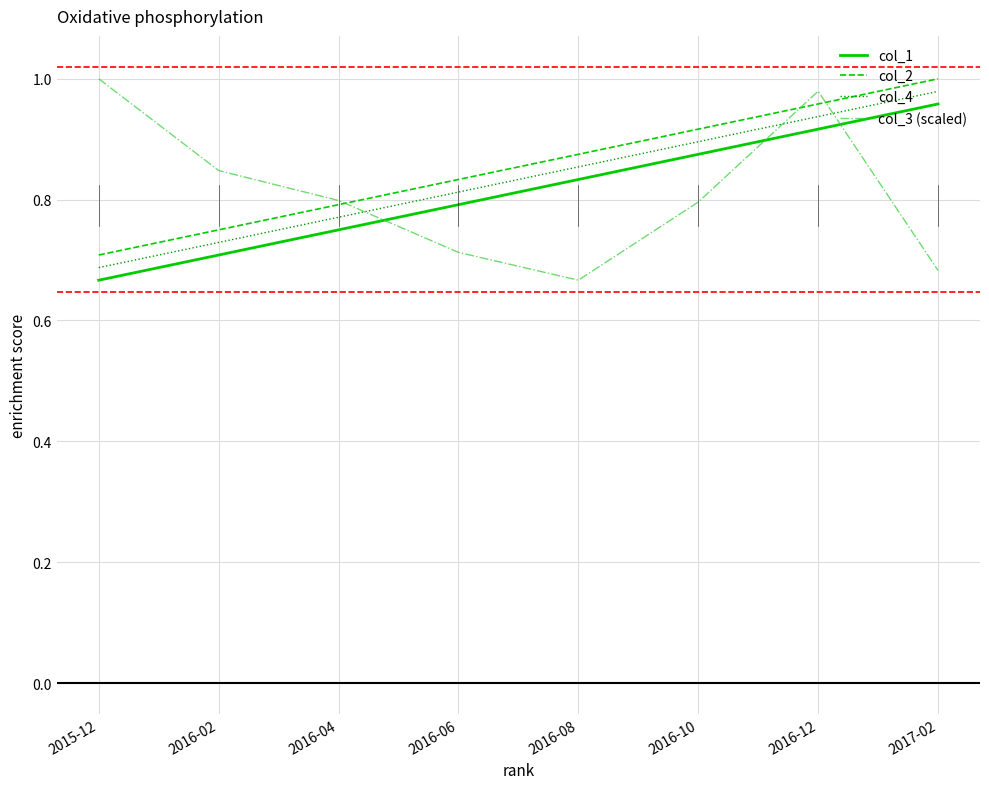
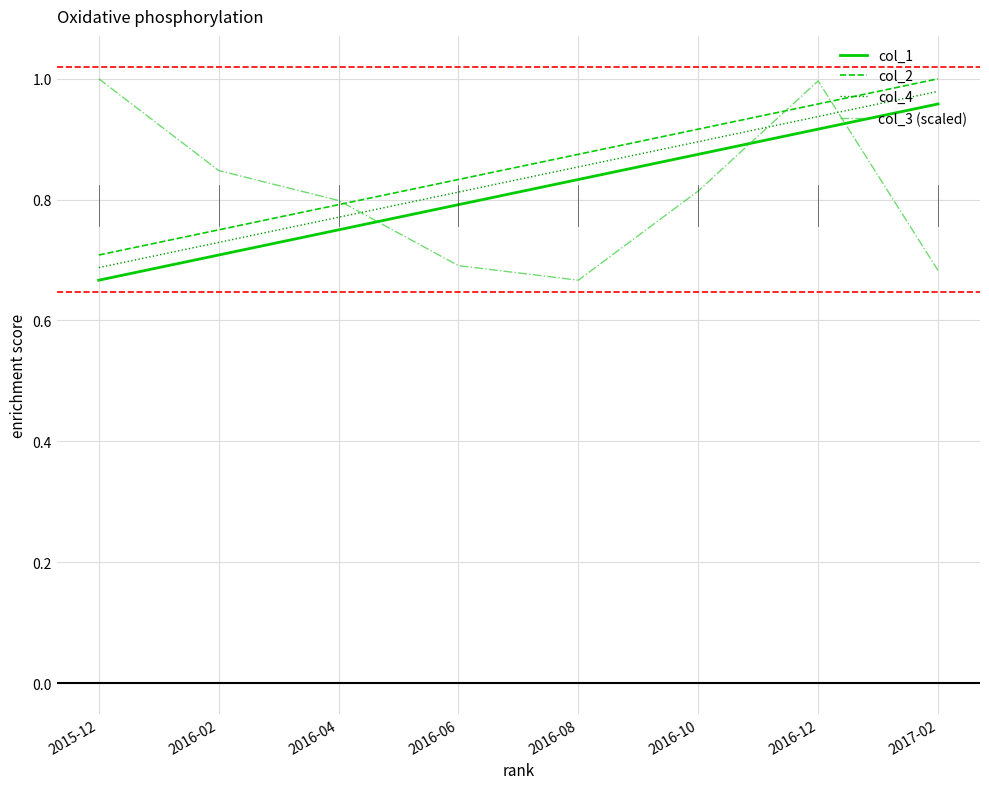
  {
    "col_3 (scaled)": {
      "2015-12": 1.00,
      "2016-02": 0.85,
      "2016-04": 0.80,
-     "2016-06": 0.71,
+     "2016-06": 0.69,
      "2016-08": 0.67,
-     "2016-10": 0.80,
-     "2016-12": 0.98,
+     "2016-10": 0.81,
+     "2016-12": 1.00,
      "2017-02": 0.68
    }
  }
